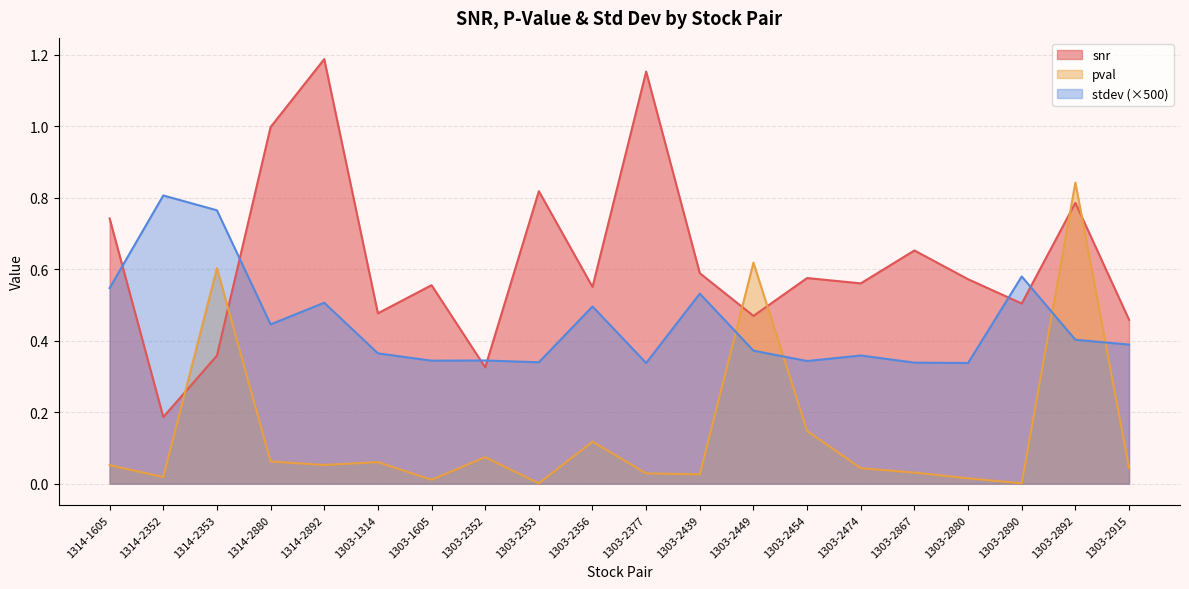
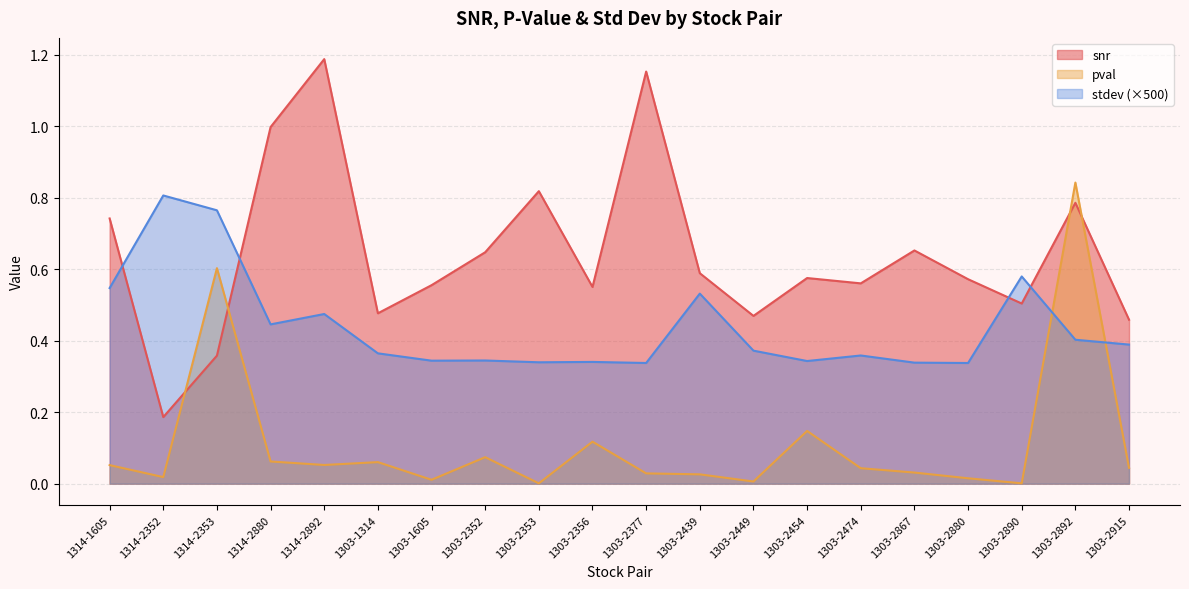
  {
    "snr": {
      "1314-1605": 0.74,
      "1314-2352": 0.19,
      "1314-2353": 0.36,
      "1314-2880": 1.00,
      "1314-2892": 1.19,
      "1303-1314": 0.48,
      "1303-1605": 0.56,
-     "1303-2352": 0.33,
+     "1303-2352": 0.65,
      "1303-2353": 0.82,
      "1303-2356": 0.55,
      "1303-2377": 1.15,
      "1303-2439": 0.59,
      "1303-2449": 0.47,
      "1303-2454": 0.58,
      "1303-2474": 0.56,
      "1303-2867": 0.65,
      "1303-2880": 0.57,
      "1303-2890": 0.50,
      "1303-2892": 0.79,
      "1303-2915": 0.46
    },
    "pval": {
      "1314-1605": 0.05,
      "1314-2352": 0.02,
      "1314-2353": 0.60,
      "1314-2880": 0.06,
      "1314-2892": 0.05,
      "1303-1314": 0.06,
      "1303-1605": 0.01,
      "1303-2352": 0.07,
      "1303-2353": 0.00,
      "1303-2356": 0.12,
      "1303-2377": 0.03,
      "1303-2439": 0.03,
-     "1303-2449": 0.62,
+     "1303-2449": 0.01,
      "1303-2454": 0.15,
      "1303-2474": 0.04,
      "1303-2867": 0.03,
      "1303-2880": 0.02,
      "1303-2890": 0.00,
      "1303-2892": 0.84,
      "1303-2915": 0.04
    },
    "stdev (×500)": {
      "1314-1605": 0.55,
      "1314-2352": 0.81,
      "1314-2353": 0.76,
      "1314-2880": 0.45,
-     "1314-2892": 0.51,
+     "1314-2892": 0.47,
      "1303-1314": 0.36,
      "1303-1605": 0.34,
      "1303-2352": 0.34,
      "1303-2353": 0.34,
-     "1303-2356": 0.50,
+     "1303-2356": 0.34,
      "1303-2377": 0.34,
      "1303-2439": 0.53,
      "1303-2449": 0.37,
      "1303-2454": 0.34,
      "1303-2474": 0.36,
      "1303-2867": 0.34,
      "1303-2880": 0.34,
      "1303-2890": 0.58,
      "1303-2892": 0.40,
      "1303-2915": 0.39
    }
  }
